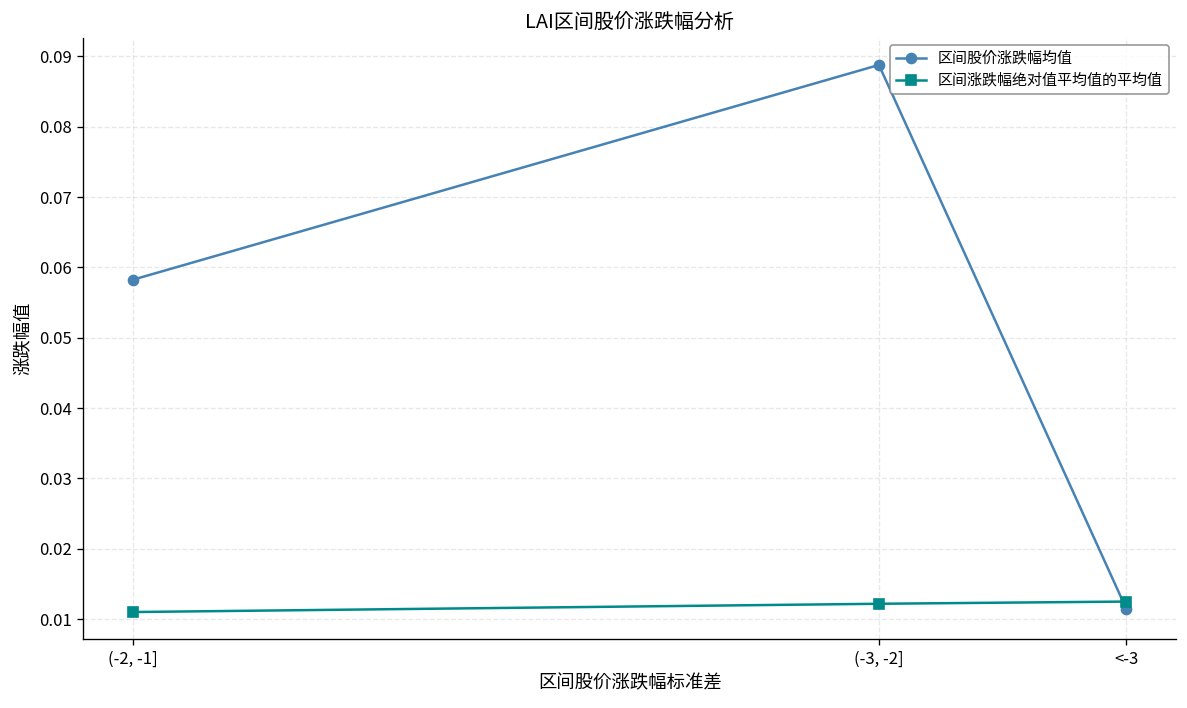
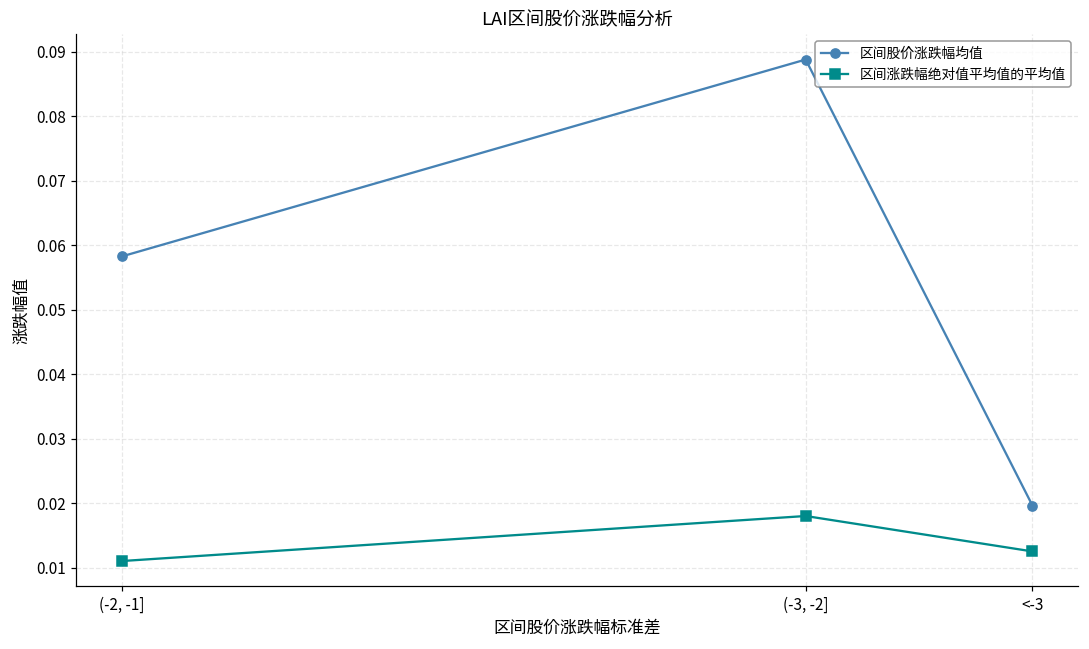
  {
    "区间股价涨跌幅均值": {
      "(-2, -1]": 0.058,
      "(-3, -2]": 0.089,
-     "<-3": 0.011
+     "<-3": 0.020
    },
    "区间涨跌幅绝对值平均值的平均值": {
      "(-2, -1]": 0.011,
-     "(-3, -2]": 0.012,
+     "(-3, -2]": 0.018,
      "<-3": 0.012
    }
  }
